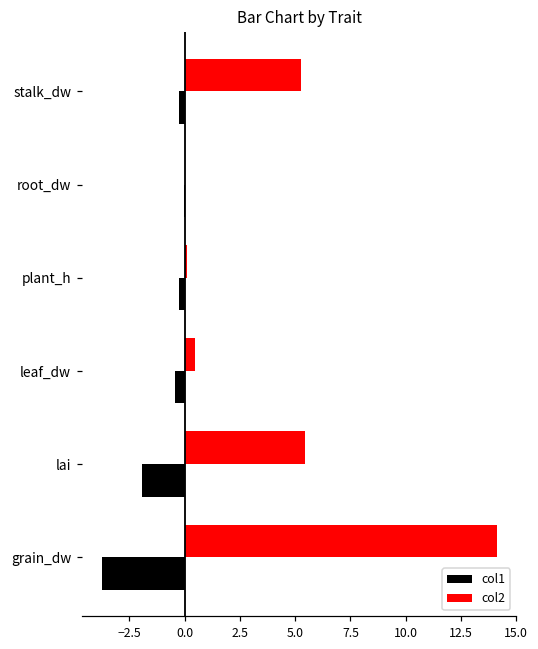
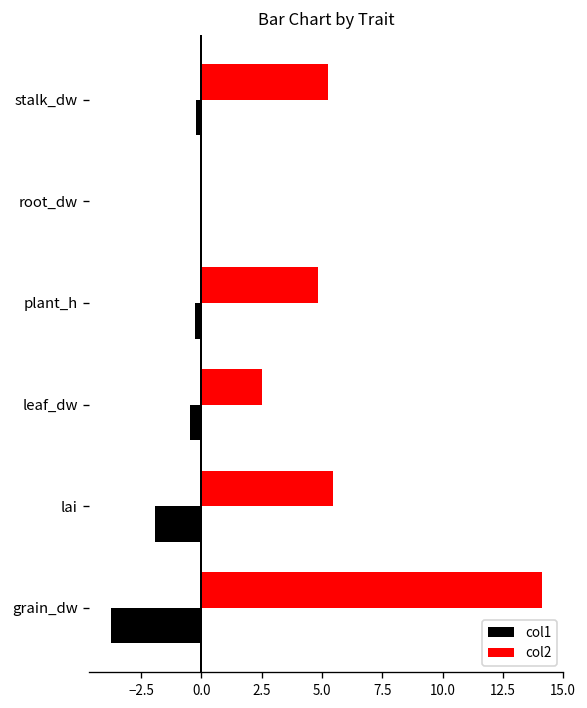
  {
    "col1": {
      "stalk_dw": -0.2,
      "plant_h": -0.3,
      "leaf_dw": -0.5,
      "lai": -1.9,
      "grain_dw": -3.8
    },
    "col2": {
      "stalk_dw": 5.3,
-     "plant_h": 0.1,
-     "leaf_dw": 0.5,
+     "plant_h": 4.8,
+     "leaf_dw": 2.5,
      "lai": 5.5,
      "grain_dw": 14.1
    }
  }
